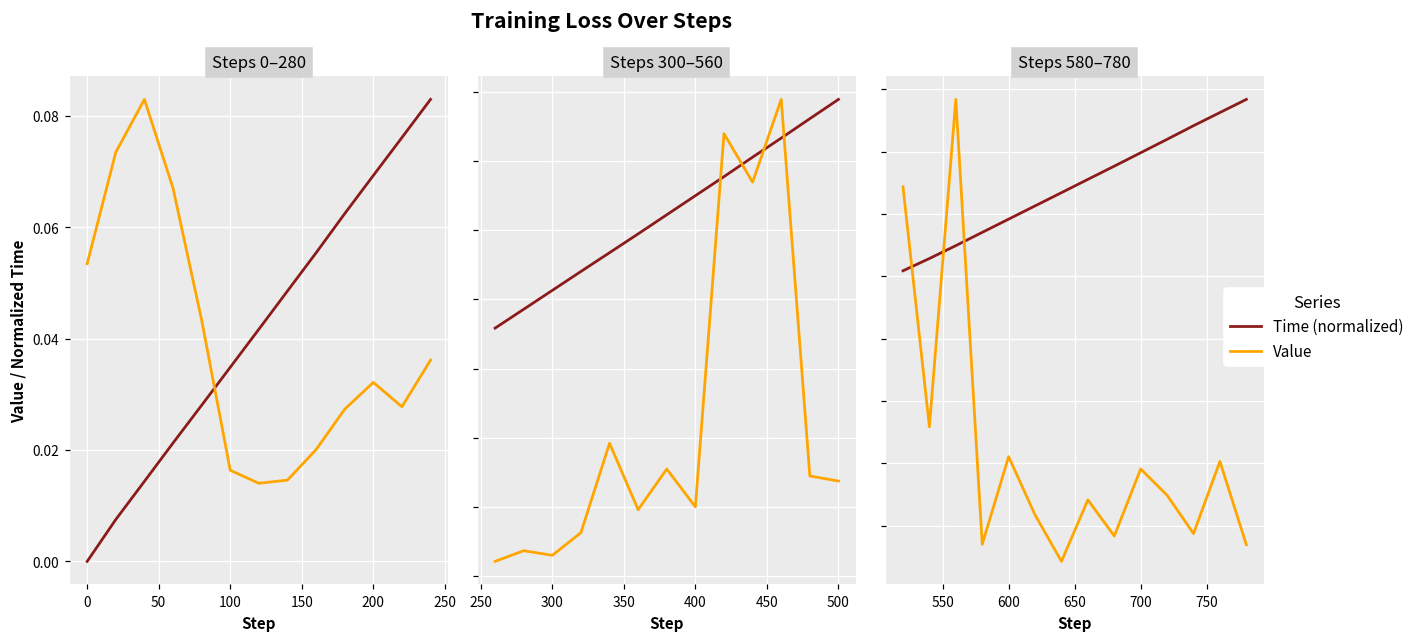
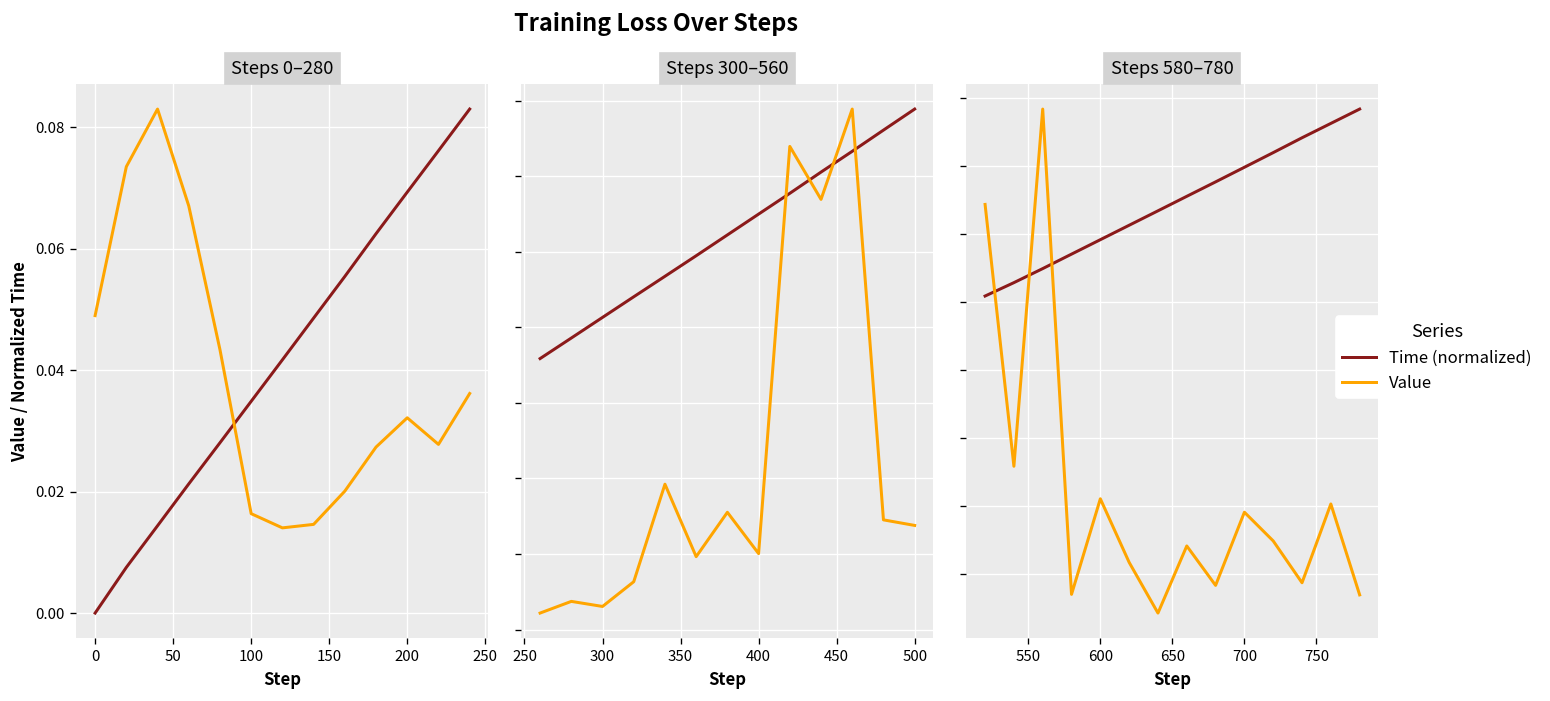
  {
    "Steps 0–280": {
      "Time (normalized)": {
        "0": 0.000,
        "100": 0.035,
        "200": 0.069
      },
      "Value": {
-       "0": 0.053,
+       "0": 0.049,
        "100": 0.016,
        "200": 0.032
      }
    }
  }
